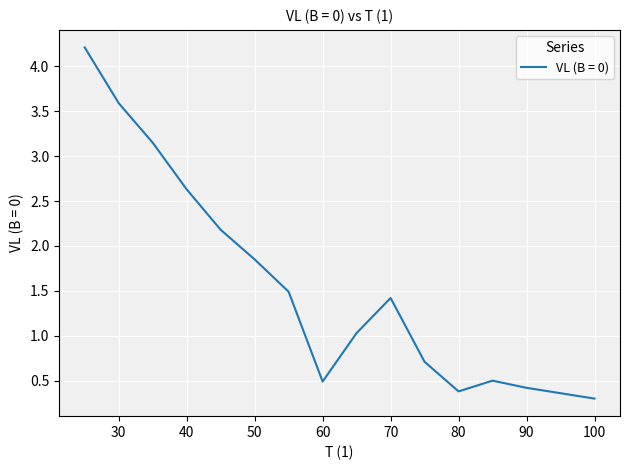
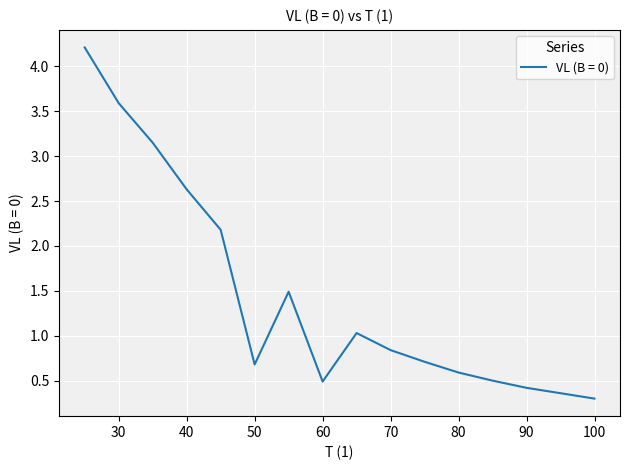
  {
    "30": 3.6,
    "40": 2.6,
-   "50": 1.9,
+   "50": 0.7,
    "60": 0.5,
-   "70": 1.4,
-   "80": 0.4,
+   "70": 0.8,
+   "80": 0.6,
    "90": 0.4,
    "100": 0.3
  }
